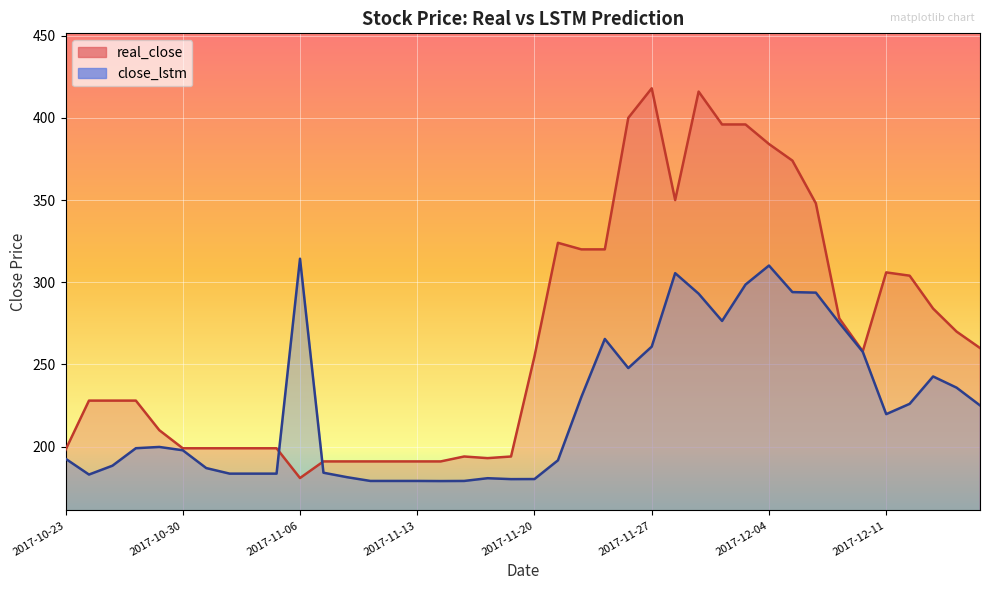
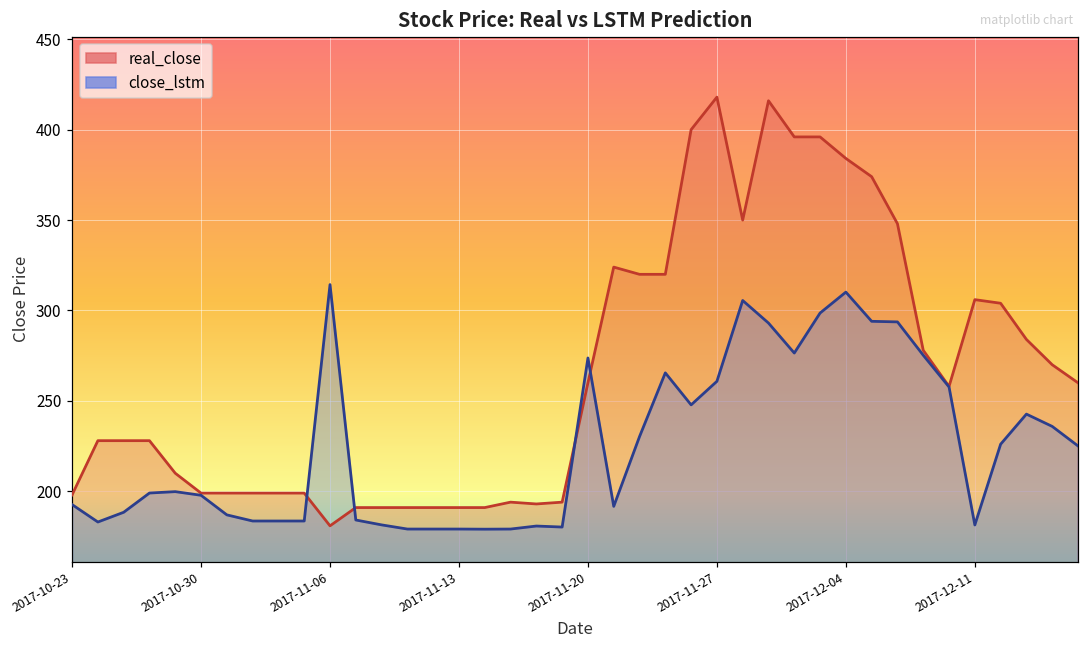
  {
    "real_close": {
      "2017-10-23": 198,
      "2017-11-06": 181,
      "2017-11-13": 191,
-     "2017-11-20": 255,
+     "2017-11-20": 260,
      "2017-11-27": 418,
      "2017-12-04": 384,
      "2017-12-11": 306
    },
    "close_lstm": {
      "2017-10-23": 193,
      "2017-11-06": 314,
      "2017-11-13": 179,
-     "2017-11-20": 180,
+     "2017-11-20": 274,
      "2017-11-27": 261,
      "2017-12-04": 310,
-     "2017-12-11": 220
+     "2017-12-11": 181
    }
  }
